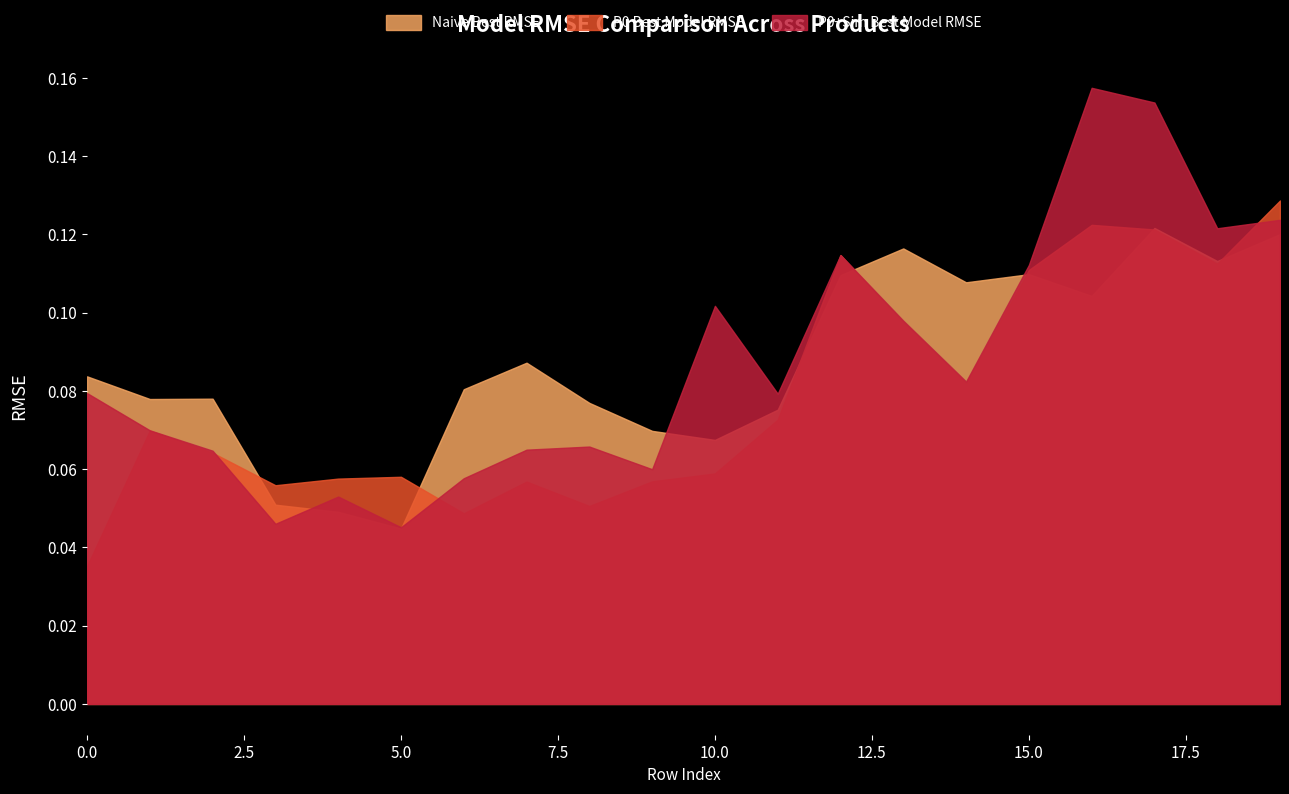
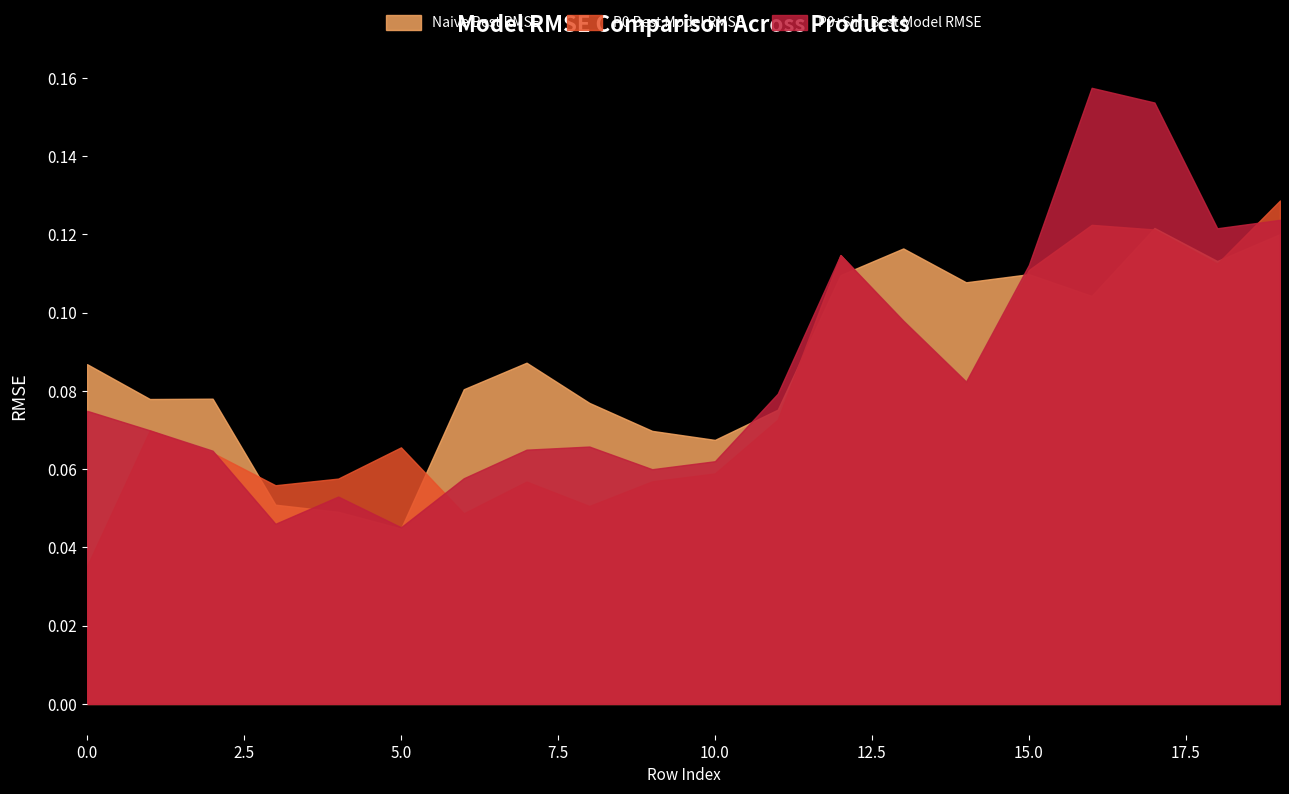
  {
    "Naive Best RMSE": {
-     "0.0": 0.084,
+     "0.0": 0.087,
      "10.0": 0.067,
      "15.0": 0.110
    },
    "P0 Best Model RMSE": {
      "0.0": 0.035,
-     "5.0": 0.058,
+     "5.0": 0.066,
      "10.0": 0.059,
      "15.0": 0.111
    },
    "P0+Sim Best Model RMSE": {
-     "0.0": 0.079,
-     "10.0": 0.102,
+     "0.0": 0.075,
+     "10.0": 0.062,
      "15.0": 0.112
    }
  }
